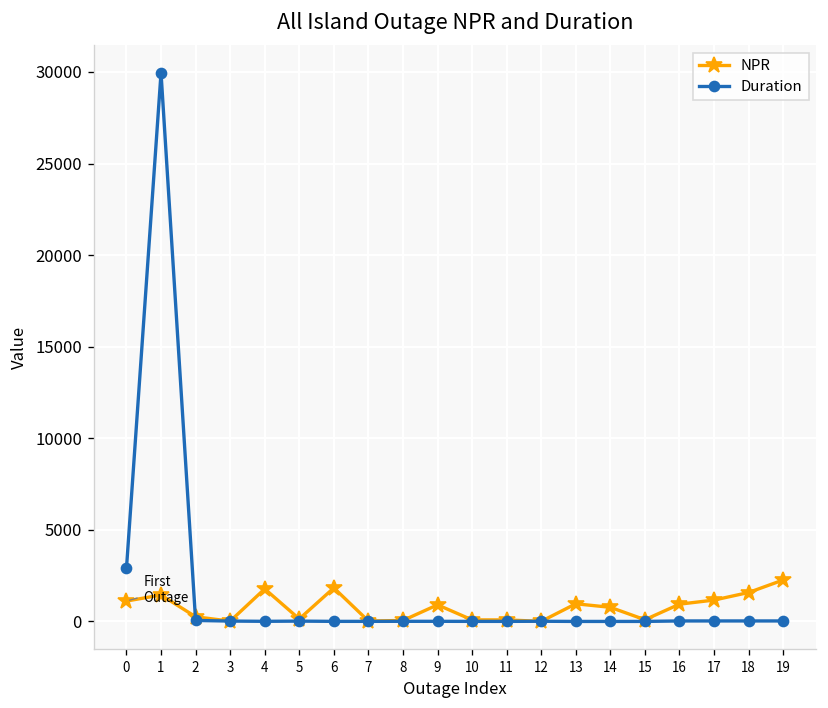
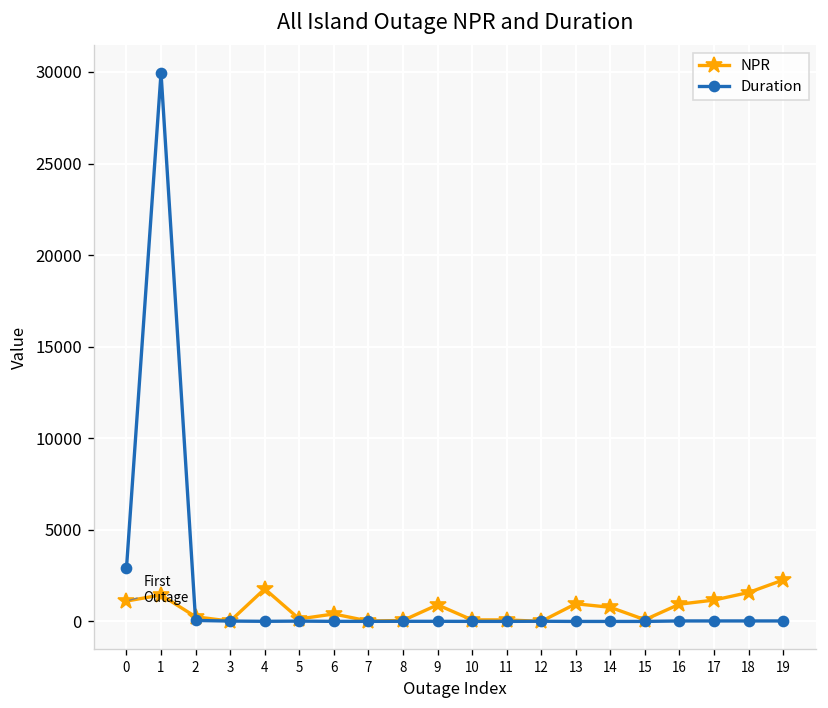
  {
    "NPR": {
      "0": 1100,
      "1": 1400,
      "2": 300,
      "4": 1800,
-     "6": 1800,
+     "6": 400,
      "9": 900,
      "13": 1000,
      "14": 800,
      "16": 900,
      "17": 1200,
      "18": 1600,
      "19": 2300
    },
    "Duration": {
      "0": 2900,
      "1": 30000,
      "2": 100,
      "4": 0,
      "6": 0,
      "9": 0,
      "13": 0,
      "14": 0,
      "16": 0,
      "17": 0,
      "18": 0,
      "19": 0
    }
  }
